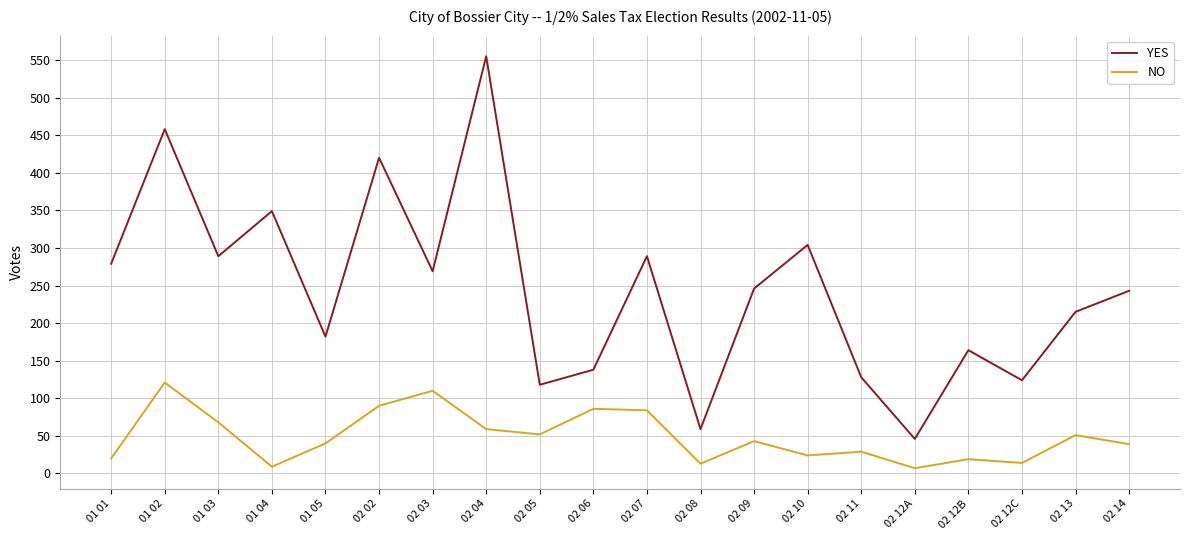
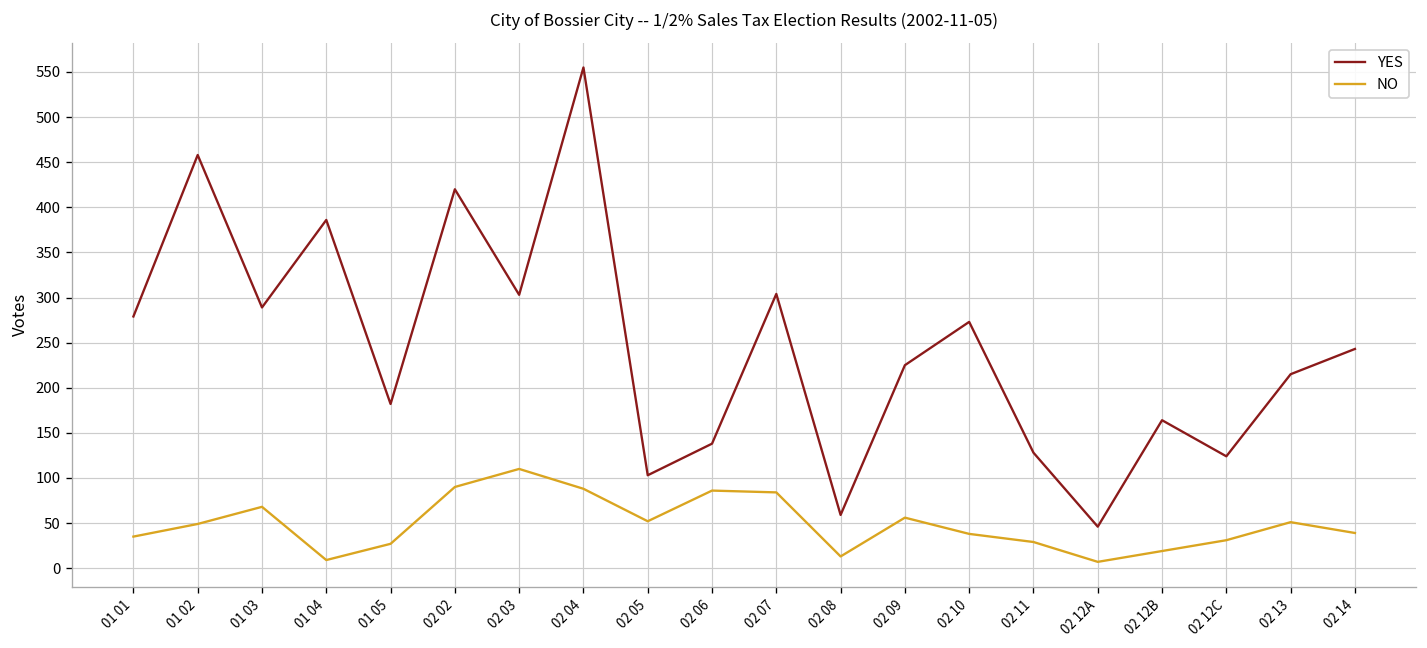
  {
    "YES": {
      "01 01": 280,
      "01 02": 460,
      "01 03": 290,
-     "01 04": 350,
+     "01 04": 390,
      "01 05": 180,
      "02 02": 420,
-     "02 03": 270,
+     "02 03": 300,
      "02 04": 560,
-     "02 05": 120,
+     "02 05": 100,
      "02 06": 140,
-     "02 07": 290,
+     "02 07": 300,
      "02 08": 60,
-     "02 09": 250,
-     "02 10": 300,
+     "02 09": 230,
+     "02 10": 270,
      "02 11": 130,
      "02 12A": 50,
      "02 12B": 160,
      "02 12C": 120,
      "02 13": 220,
      "02 14": 240
    },
    "NO": {
-     "01 01": 20,
-     "01 02": 120,
+     "01 01": 40,
+     "01 02": 50,
      "01 03": 70,
      "01 04": 10,
-     "01 05": 40,
+     "01 05": 30,
      "02 02": 90,
      "02 03": 110,
-     "02 04": 60,
+     "02 04": 90,
      "02 05": 50,
      "02 06": 90,
      "02 07": 80,
      "02 08": 10,
-     "02 09": 40,
-     "02 10": 20,
+     "02 09": 60,
+     "02 10": 40,
      "02 11": 30,
      "02 12A": 10,
      "02 12B": 20,
-     "02 12C": 10,
+     "02 12C": 30,
      "02 13": 50,
      "02 14": 40
    }
  }
